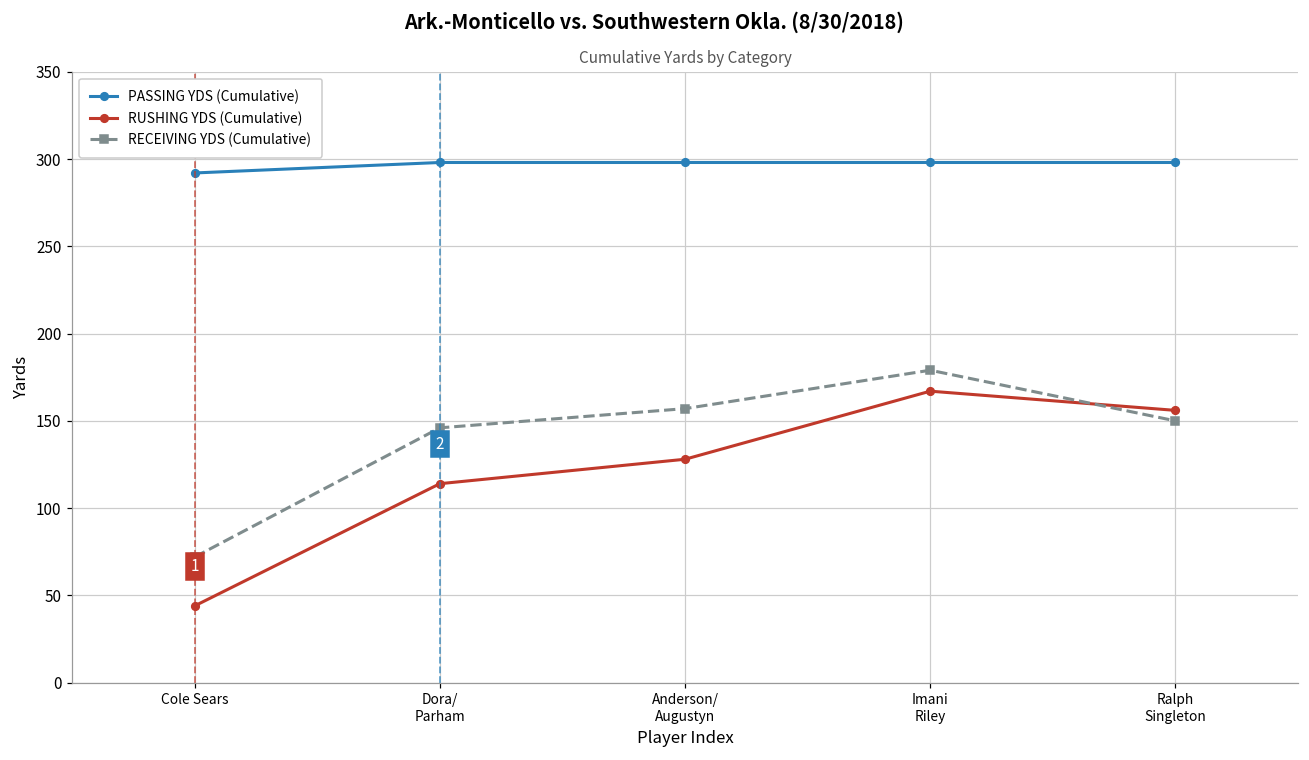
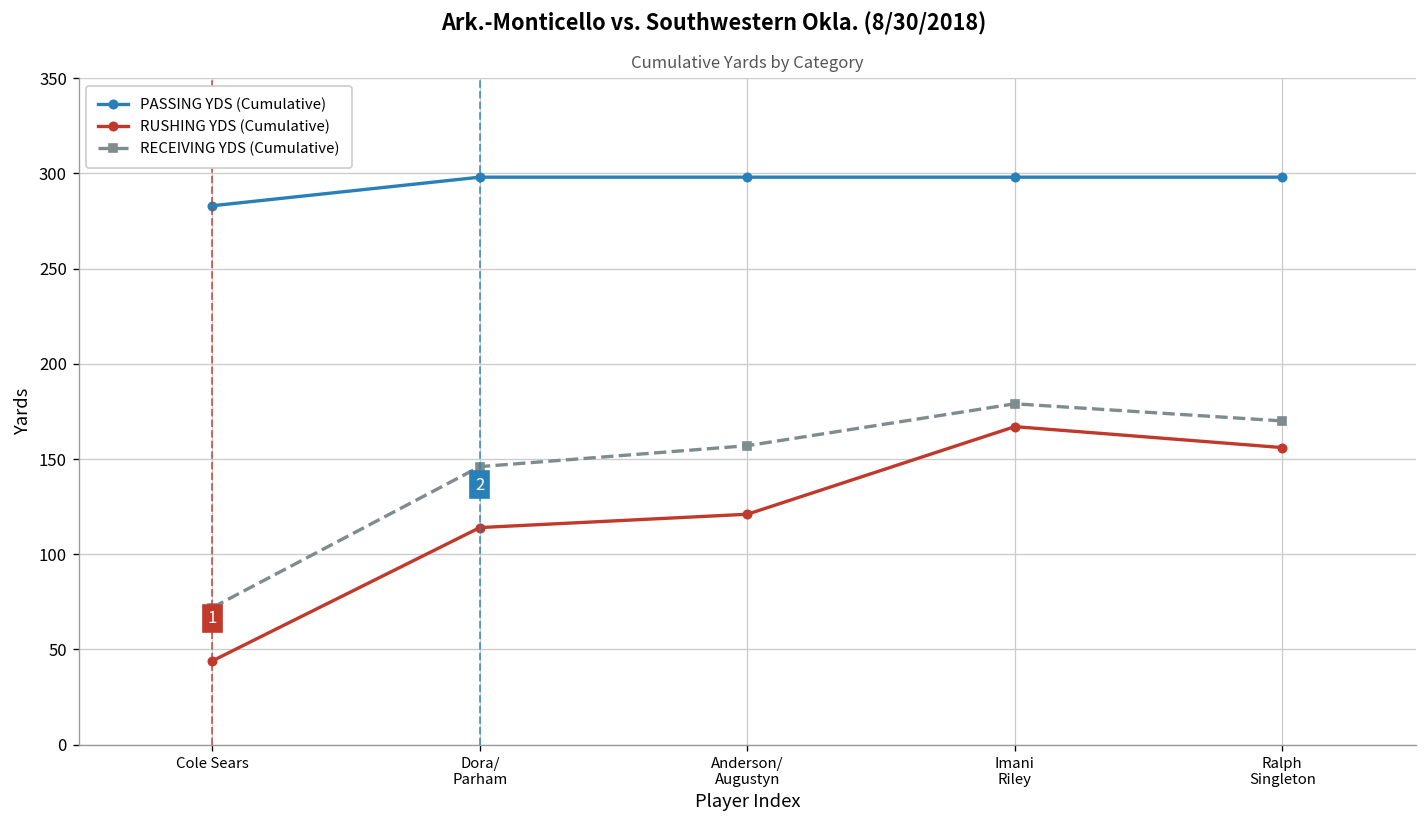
  {
    "PASSING YDS (Cumulative)": {
-     "Cole Sears": 292,
+     "Cole Sears": 283,
      "Dora/ Parham": 298,
      "Anderson/ Augustyn": 298,
      "Imani Riley": 298,
      "Ralph Singleton": 298
    },
    "RUSHING YDS (Cumulative)": {
      "Cole Sears": 44,
      "Dora/ Parham": 114,
-     "Anderson/ Augustyn": 128,
+     "Anderson/ Augustyn": 121,
      "Imani Riley": 167,
      "Ralph Singleton": 156
    },
    "RECEIVING YDS (Cumulative)": {
      "Anderson/ Augustyn": 157,
      "Imani Riley": 179,
-     "Ralph Singleton": 150
+     "Ralph Singleton": 170
    }
  }
